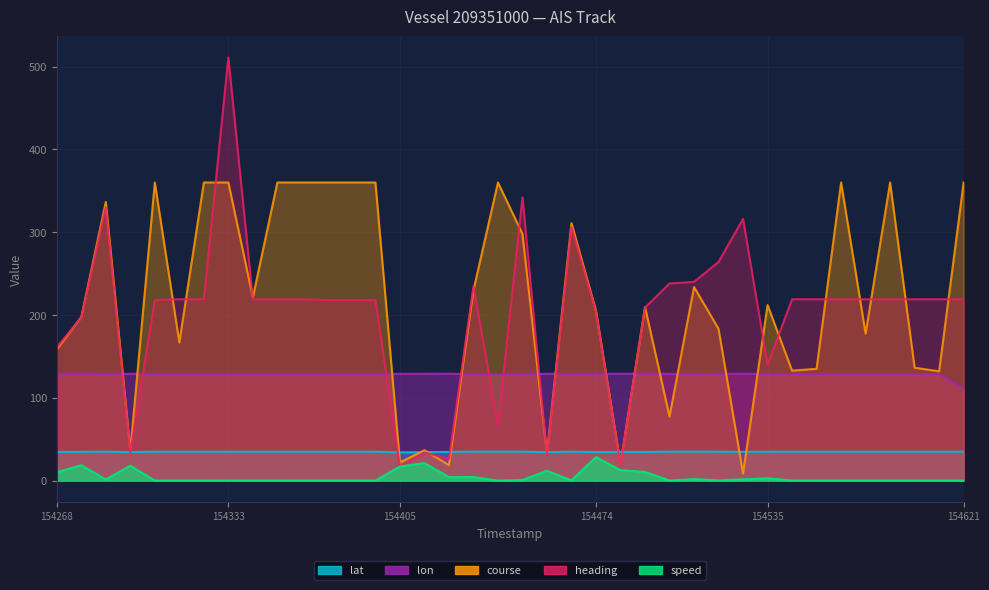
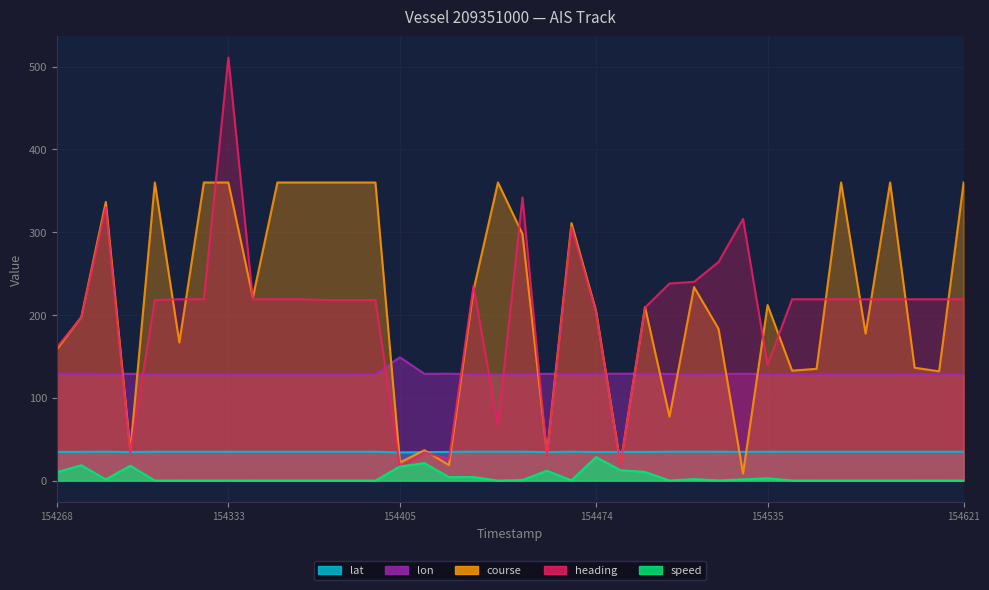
  {
    "lat": {
      "154268": 30,
      "154333": 30,
      "154405": 30,
      "154474": 30,
      "154535": 30,
      "154621": 30
    },
    "lon": {
      "154268": 130,
      "154333": 130,
-     "154405": 130,
+     "154405": 150,
      "154474": 130,
      "154535": 130,
-     "154621": 110
+     "154621": 130
    },
    "course": {
      "154333": 360,
      "154405": 20,
      "154535": 210,
      "154621": 360
    },
    "heading": {
      "154333": 510,
      "154535": 140,
      "154621": 220
    },
    "speed": {
      "154268": 10,
      "154333": 0,
      "154474": 30,
      "154535": 0,
      "154621": 0
    }
  }
